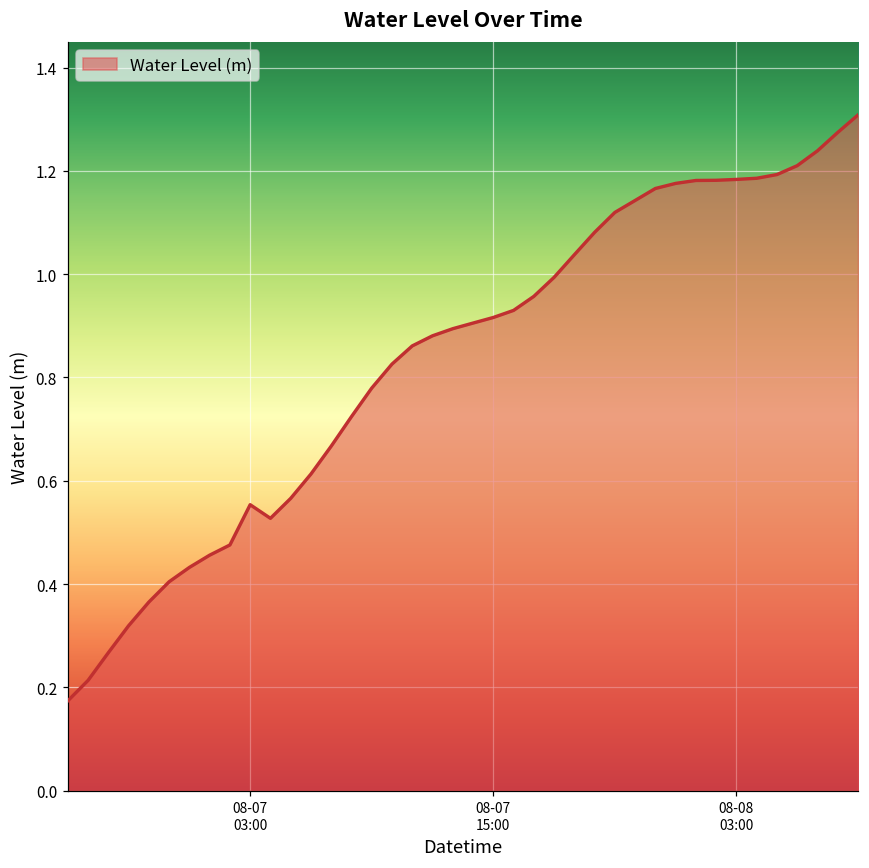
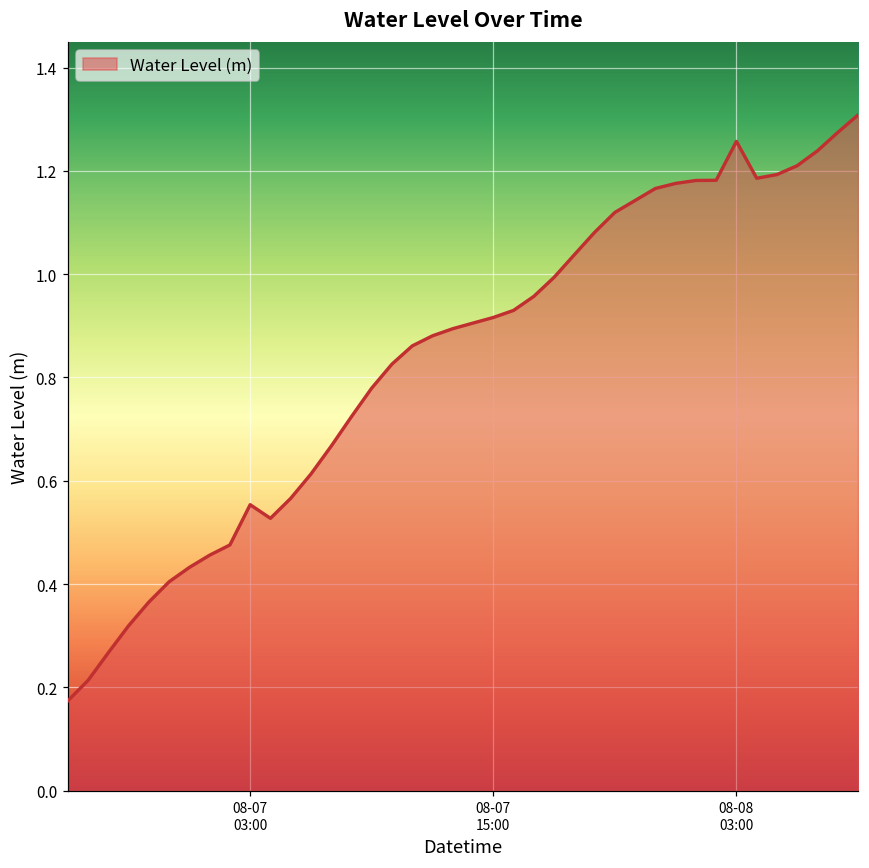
  {
    "08-07 03:00": 0.55,
    "08-07 15:00": 0.92,
-   "08-08 03:00": 1.18
+   "08-08 03:00": 1.26
  }
